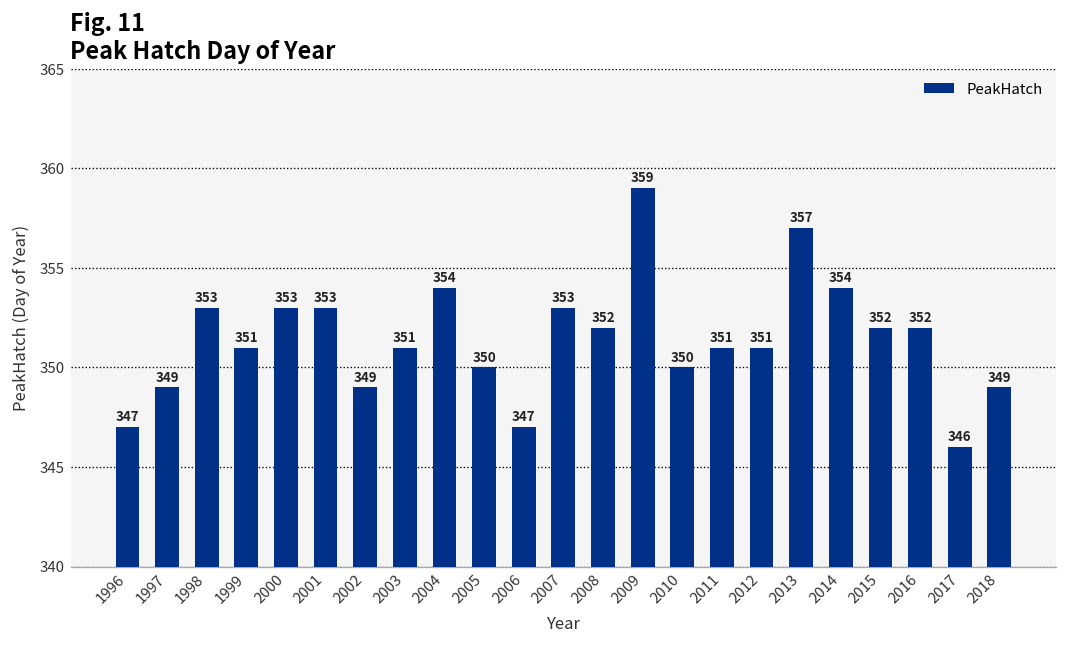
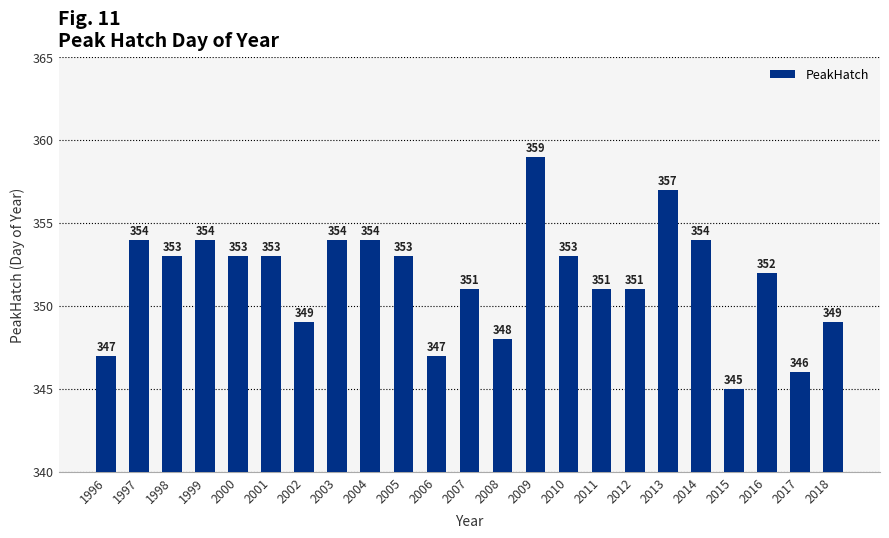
  {
    "1996": 347,
-   "1997": 349,
+   "1997": 354,
    "1998": 353,
-   "1999": 351,
+   "1999": 354,
    "2000": 353,
    "2001": 353,
    "2002": 349,
-   "2003": 351,
+   "2003": 354,
    "2004": 354,
-   "2005": 350,
+   "2005": 353,
    "2006": 347,
-   "2007": 353,
-   "2008": 352,
+   "2007": 351,
+   "2008": 348,
    "2009": 359,
-   "2010": 350,
+   "2010": 353,
    "2011": 351,
    "2012": 351,
    "2013": 357,
    "2014": 354,
-   "2015": 352,
+   "2015": 345,
    "2016": 352,
    "2017": 346,
    "2018": 349
  }
